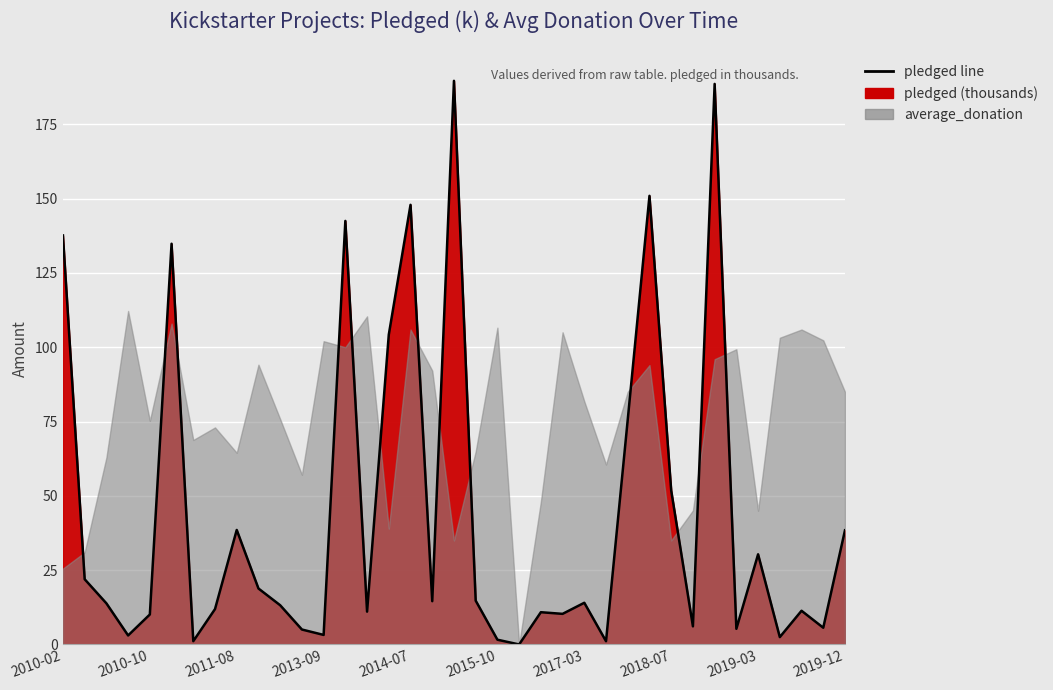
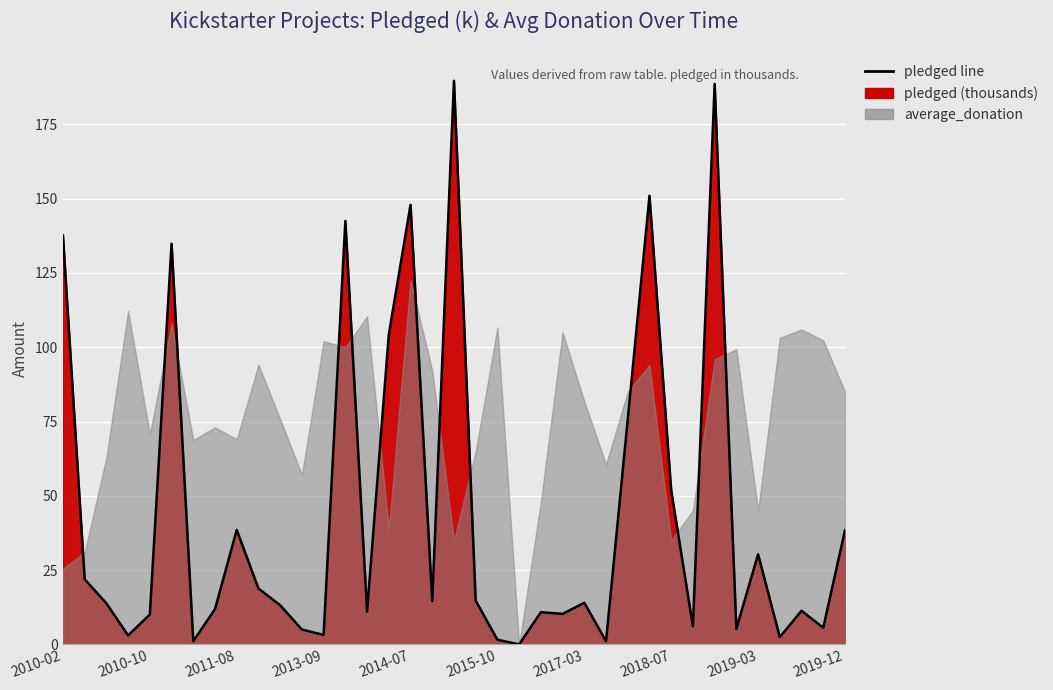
  {
    "average_donation": {
      "2010-02": 26,
-     "2010-10": 75,
-     "2011-08": 64,
+     "2010-10": 71,
+     "2011-08": 69,
      "2013-09": 102,
-     "2014-07": 106,
+     "2014-07": 123,
      "2015-10": 107,
      "2017-03": 82,
      "2018-07": 35,
      "2019-03": 45,
      "2019-12": 85
    }
  }
